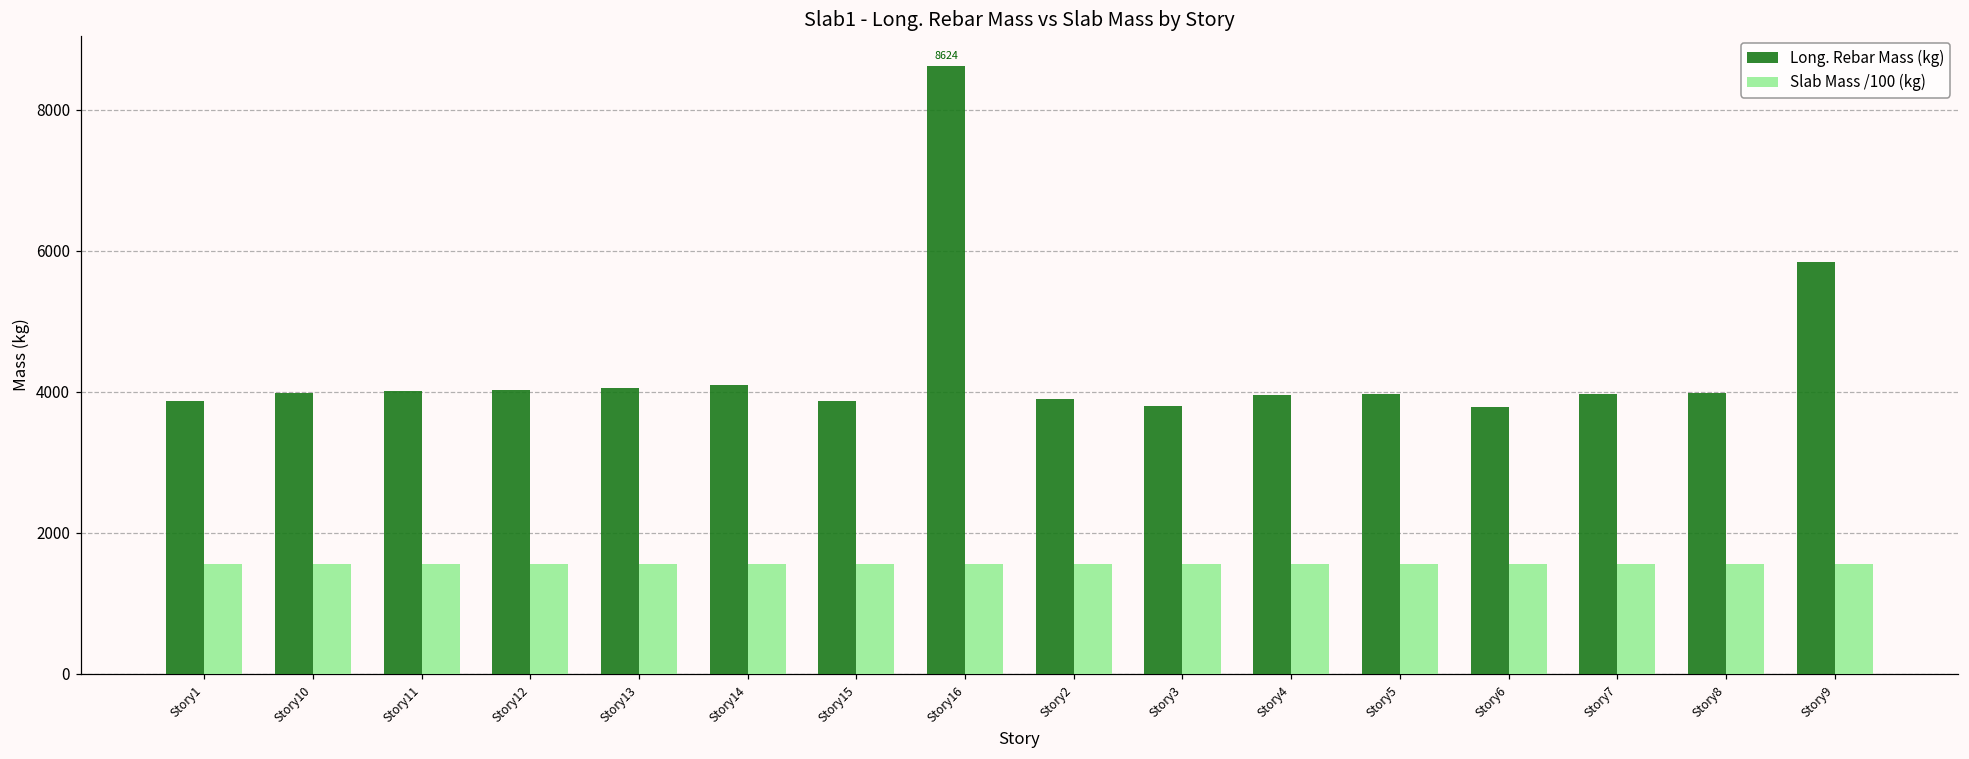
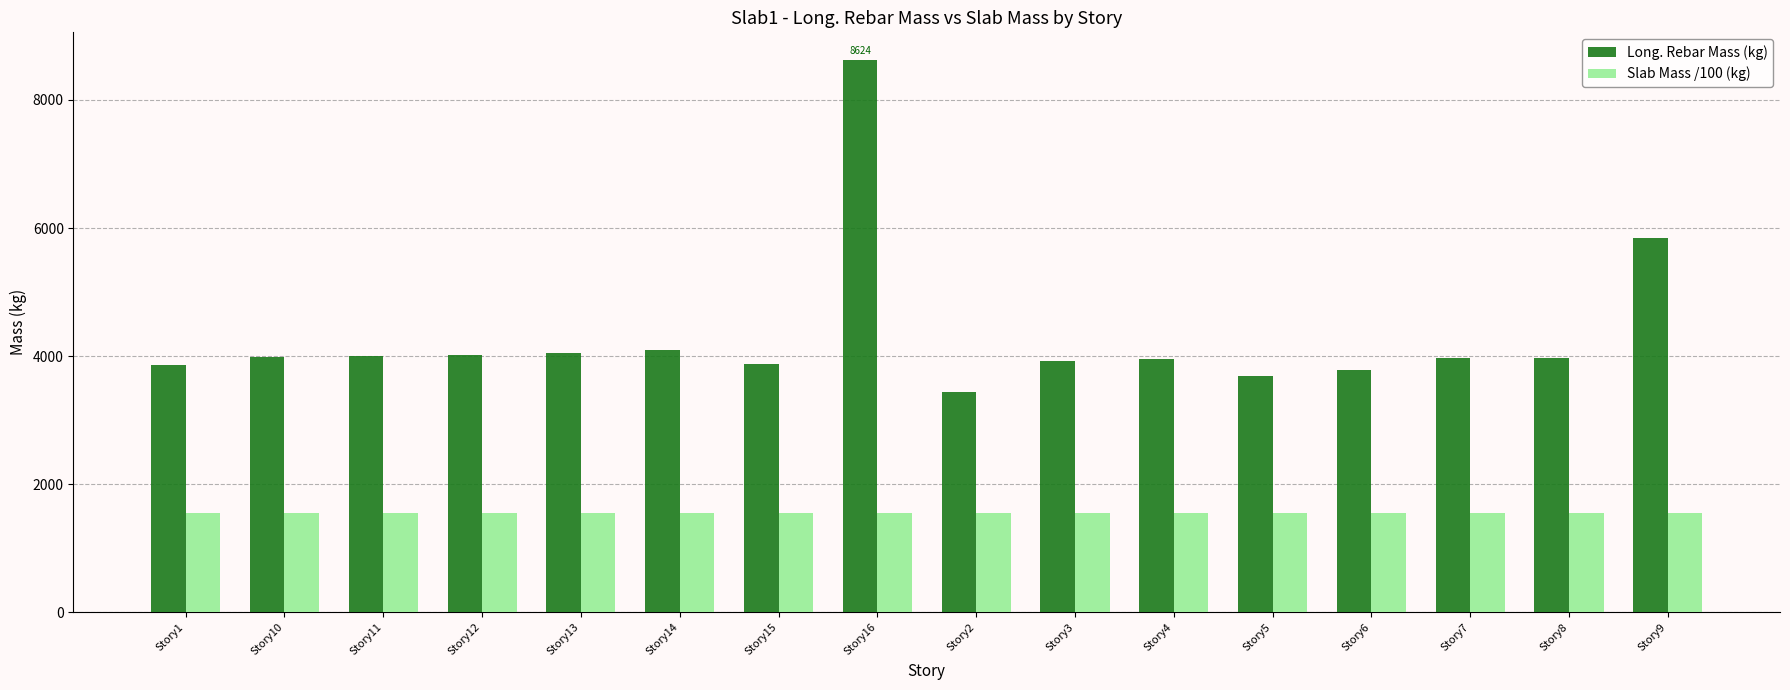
  {
    "Long. Rebar Mass (kg)": {
      "Story1": 3900,
      "Story10": 4000,
      "Story11": 4000,
      "Story12": 4000,
      "Story13": 4000,
      "Story14": 4100,
      "Story15": 3900,
-     "Story2": 3900,
-     "Story3": 3800,
+     "Story2": 3400,
+     "Story3": 3900,
      "Story4": 3900,
-     "Story5": 4000,
+     "Story5": 3700,
      "Story6": 3800,
      "Story7": 4000,
      "Story8": 4000,
      "Story9": 5800
    },
    "Slab Mass /100 (kg)": {
      "Story1": 1600,
      "Story10": 1600,
      "Story11": 1600,
      "Story12": 1600,
      "Story13": 1600,
      "Story14": 1600,
      "Story15": 1600,
      "Story16": 1600,
      "Story2": 1600,
      "Story3": 1600,
      "Story4": 1600,
      "Story5": 1600,
      "Story6": 1600,
      "Story7": 1600,
      "Story8": 1600,
      "Story9": 1600
    }
  }
